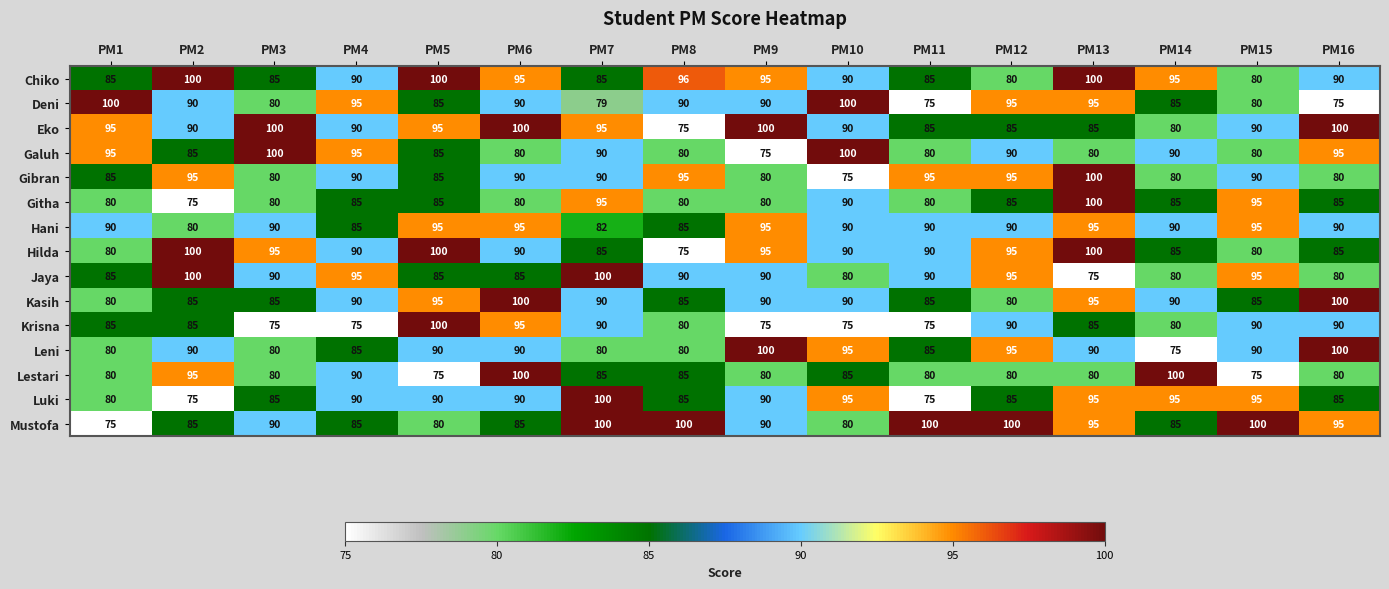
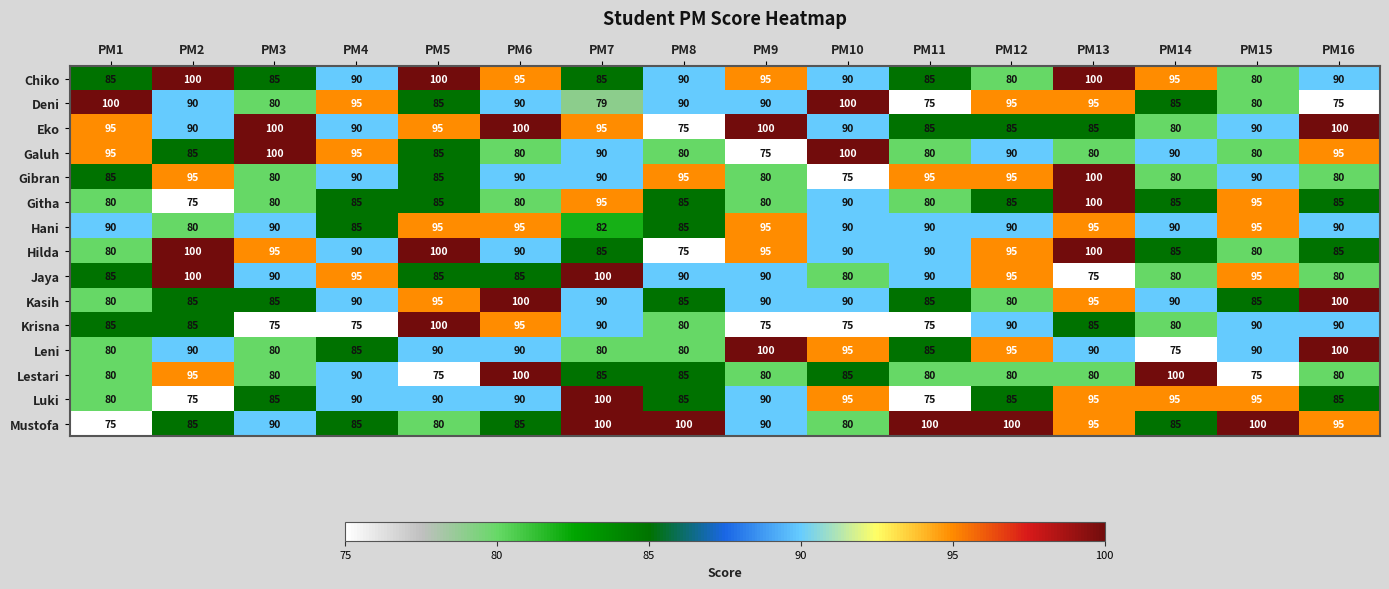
  {
    "Chiko": {
      "PM1": 85,
      "PM2": 100,
      "PM3": 85,
      "PM4": 90,
      "PM5": 100,
      "PM6": 95,
      "PM7": 85,
-     "PM8": 96,
+     "PM8": 90,
      "PM9": 95,
      "PM10": 90,
      "PM11": 85,
      "PM12": 80,
      "PM13": 100,
      "PM14": 95,
      "PM15": 80,
      "PM16": 90
    },
    "Githa": {
      "PM1": 80,
      "PM2": 75,
      "PM3": 80,
      "PM4": 85,
      "PM5": 85,
      "PM6": 80,
      "PM7": 95,
-     "PM8": 80,
+     "PM8": 85,
      "PM9": 80,
      "PM10": 90,
      "PM11": 80,
      "PM12": 85,
      "PM13": 100,
      "PM14": 85,
      "PM15": 95,
      "PM16": 85
    }
  }
